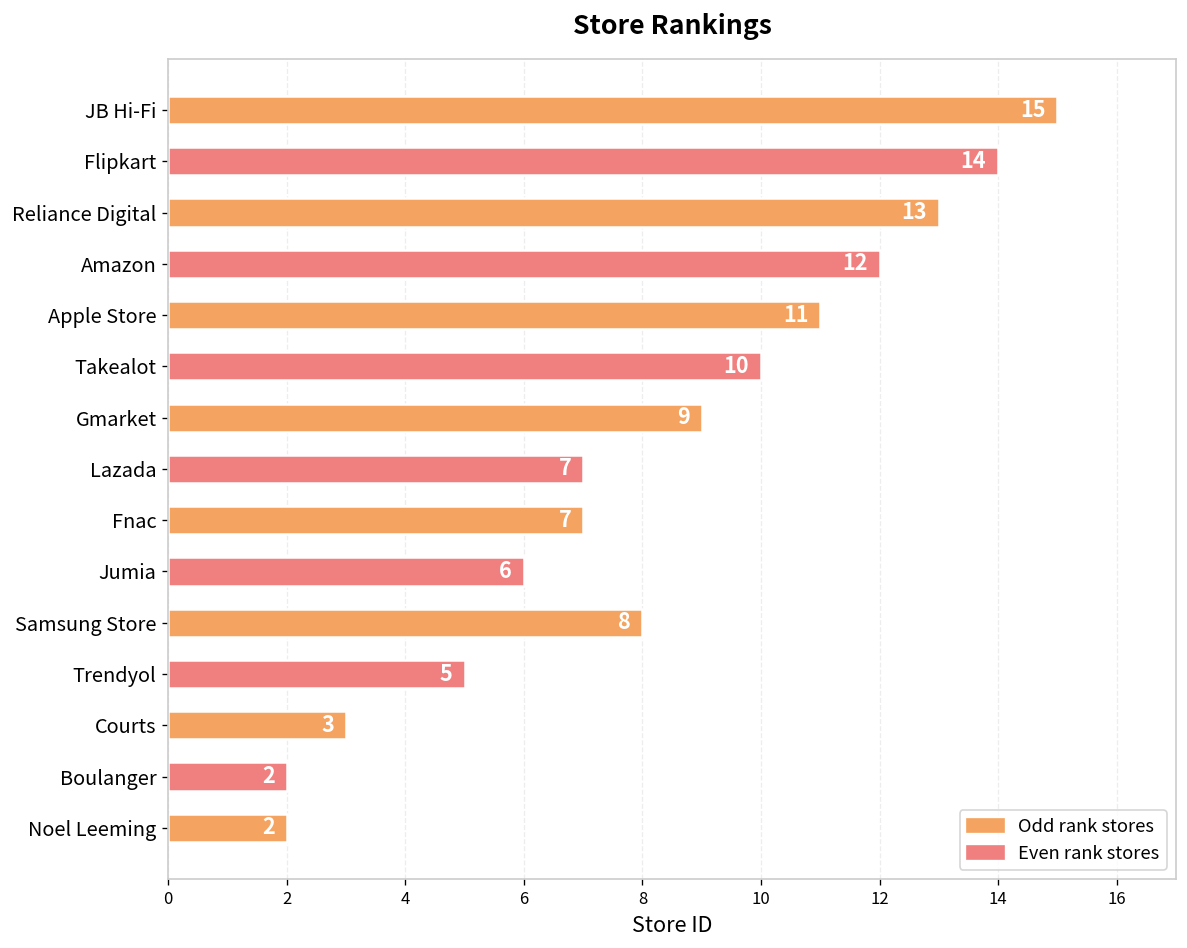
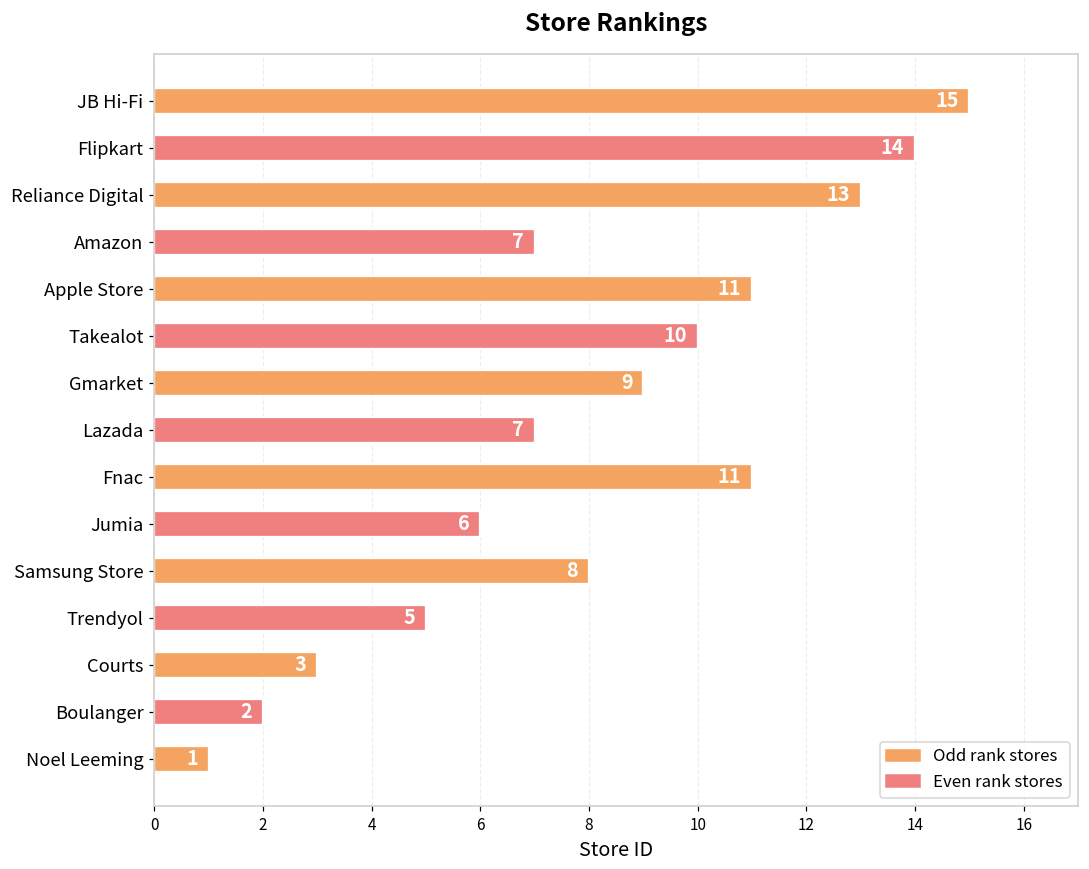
  {
    "JB Hi-Fi": 15,
    "Flipkart": 14,
    "Reliance Digital": 13,
-   "Amazon": 12,
+   "Amazon": 7,
    "Apple Store": 11,
    "Takealot": 10,
    "Gmarket": 9,
    "Lazada": 7,
-   "Fnac": 7,
+   "Fnac": 11,
    "Jumia": 6,
    "Samsung Store": 8,
    "Trendyol": 5,
    "Courts": 3,
    "Boulanger": 2,
-   "Noel Leeming": 2
+   "Noel Leeming": 1
  }
